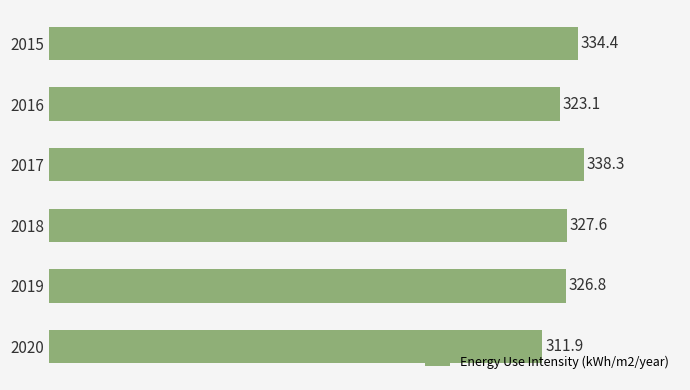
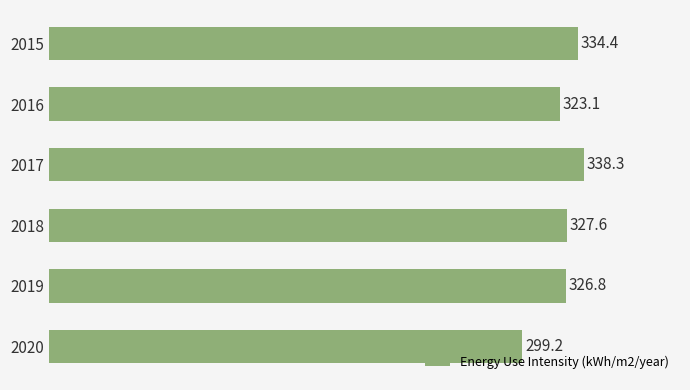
  {
    "2015": 334.4,
    "2016": 323.1,
    "2017": 338.3,
    "2018": 327.6,
    "2019": 326.8,
-   "2020": 311.9
+   "2020": 299.2
  }
